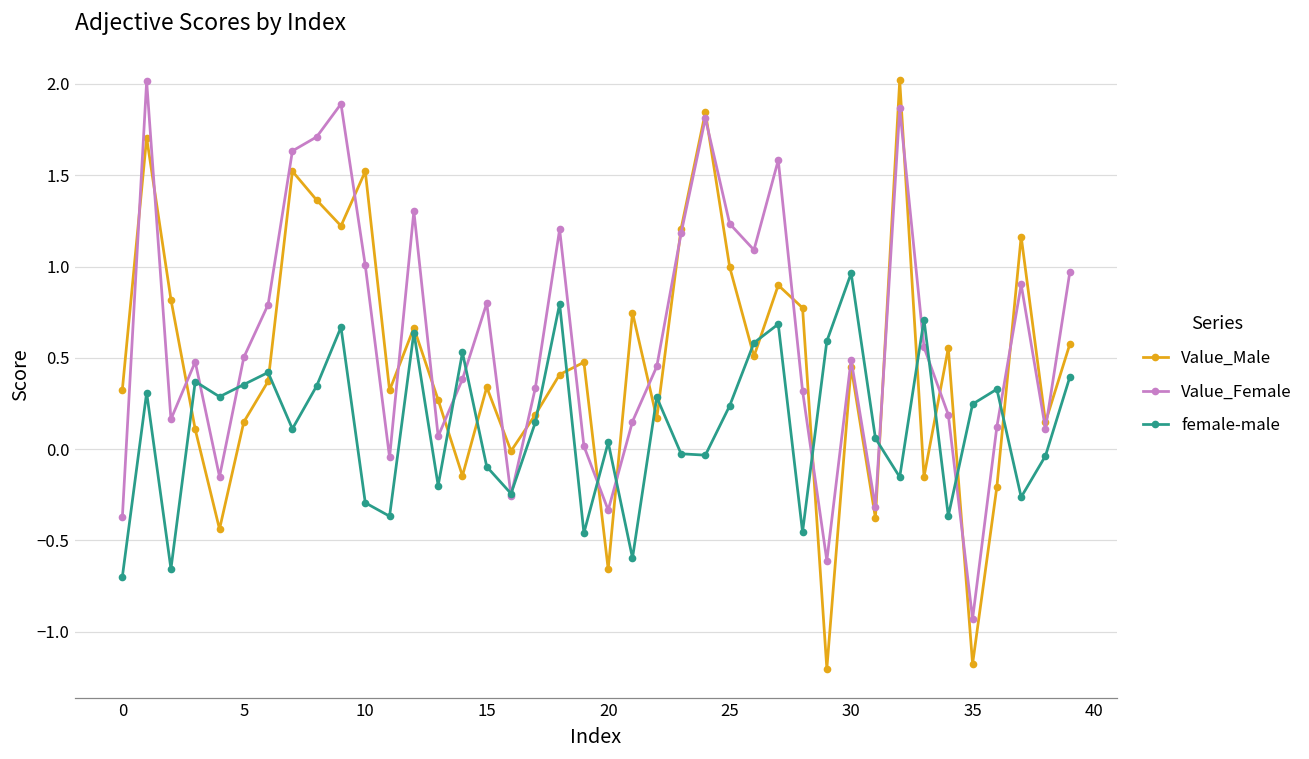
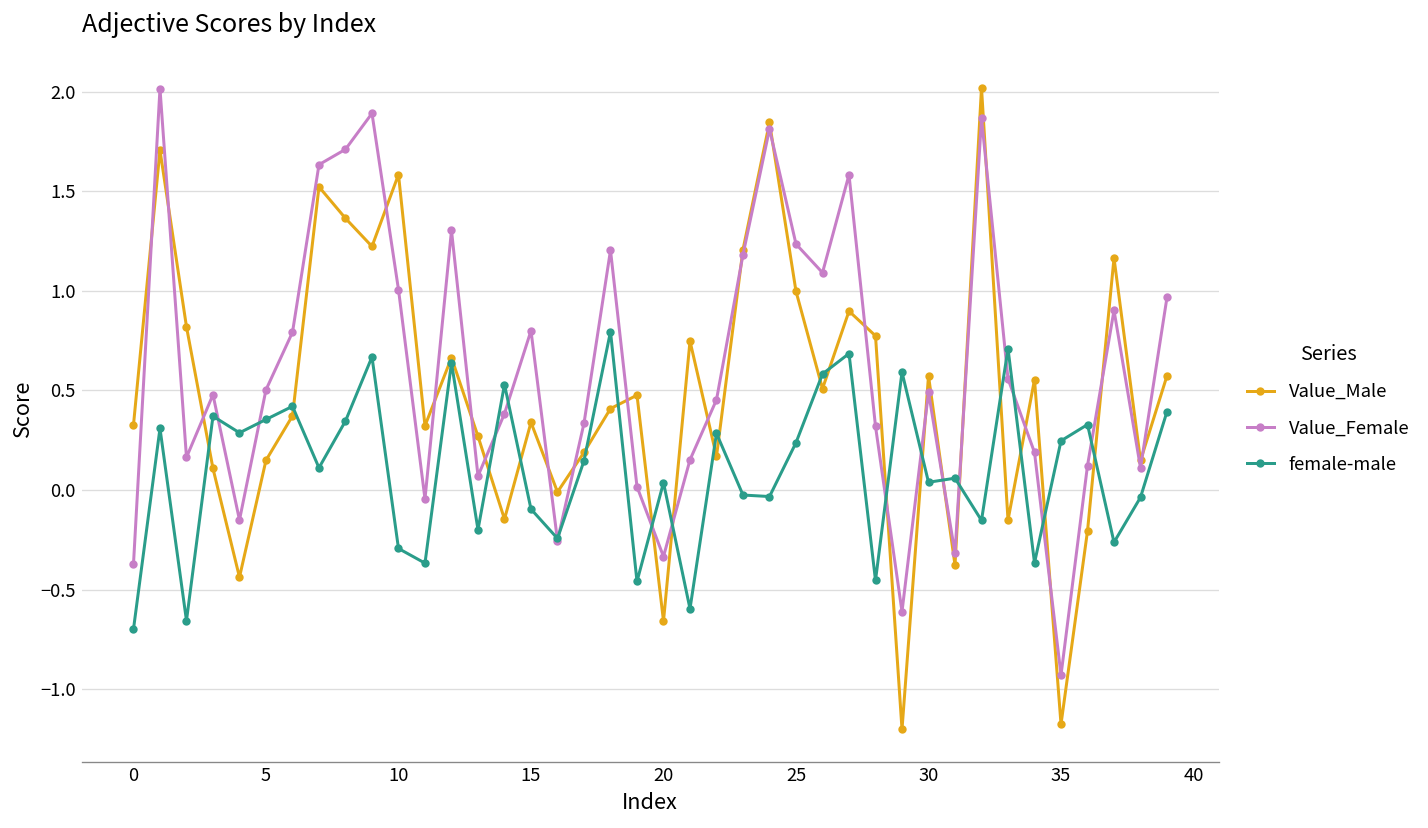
  {
    "Value_Male": {
      "0": 0.33,
      "5": 0.15,
-     "10": 1.52,
+     "10": 1.58,
      "15": 0.34,
      "20": -0.66,
      "25": 1.00,
-     "30": 0.45,
+     "30": 0.57,
      "35": -1.18
    },
    "Value_Female": {
      "0": -0.37,
      "5": 0.50,
      "10": 1.01,
      "15": 0.80,
      "20": -0.33,
      "25": 1.23,
      "30": 0.49,
      "35": -0.93
    },
    "female-male": {
      "0": -0.70,
      "5": 0.35,
      "10": -0.29,
      "15": -0.10,
      "20": 0.04,
      "25": 0.24,
-     "30": 0.96,
+     "30": 0.04,
      "35": 0.25
    }
  }
